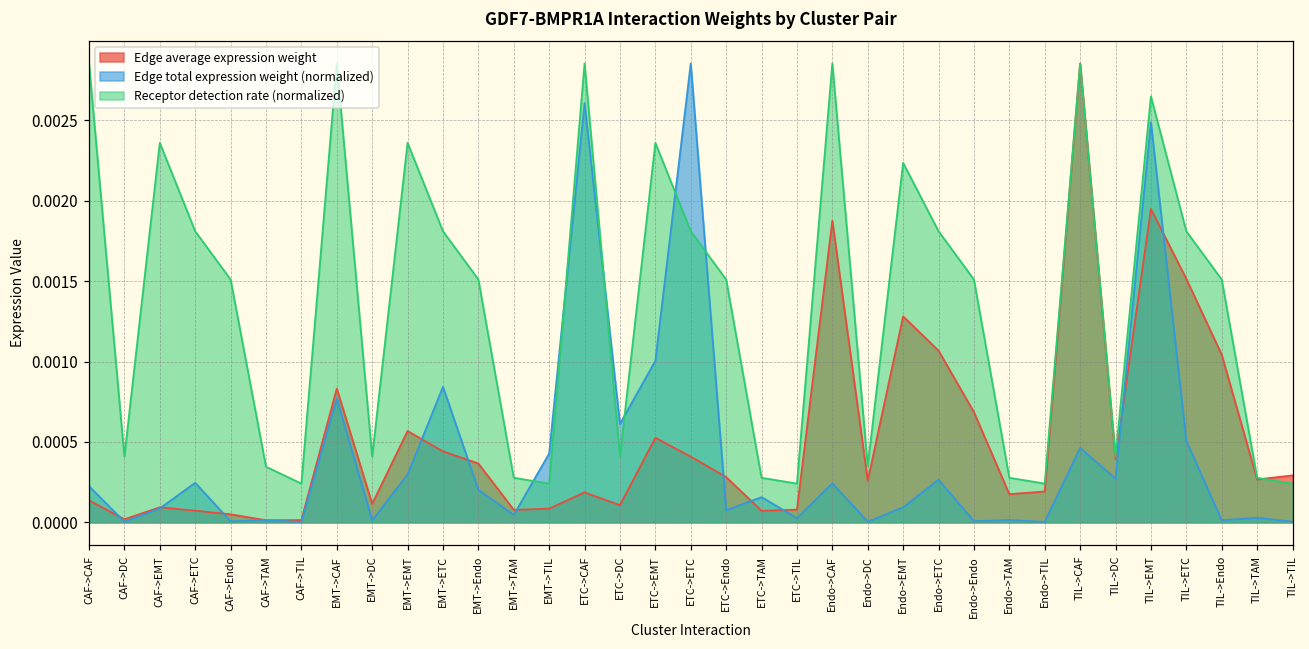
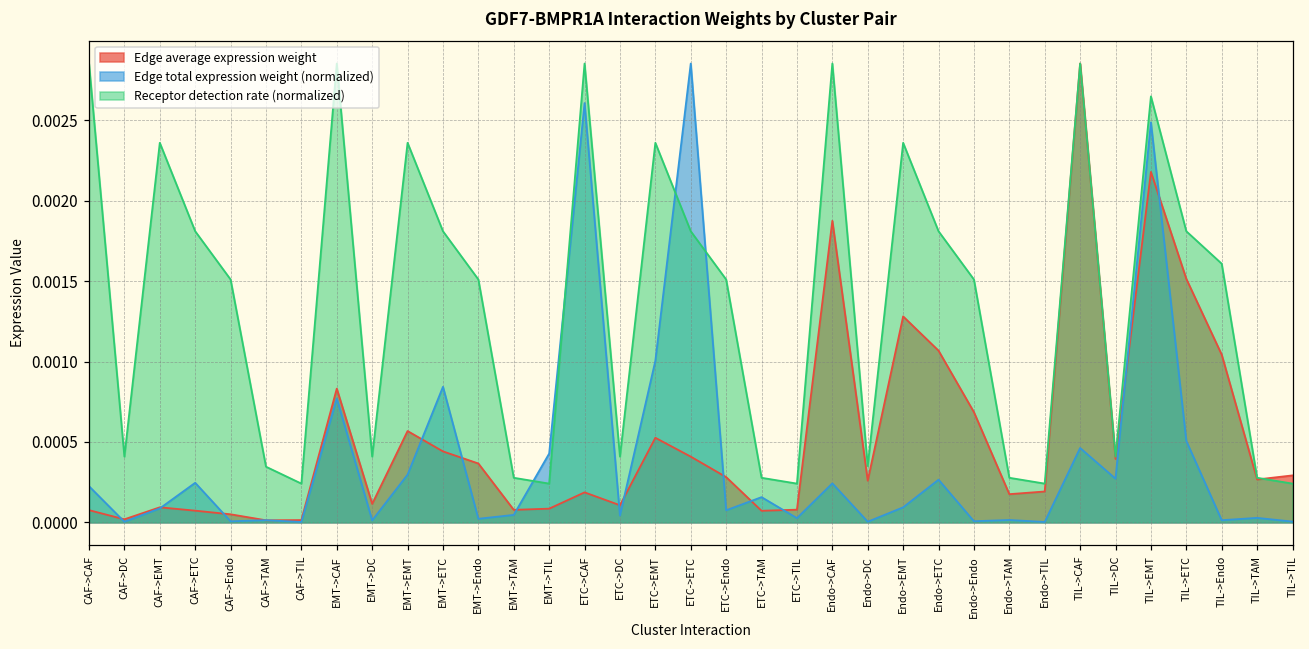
  {
    "Edge average expression weight": {
-     "CAF->CAF": 0.00014,
+     "CAF->CAF": 0.00008,
      "CAF->ETC": 0.00007,
      "CAF->Endo": 0.00005,
      "EMT->CAF": 0.00083,
      "EMT->DC": 0.00011,
      "EMT->EMT": 0.00057,
      "EMT->ETC": 0.00044,
      "EMT->Endo": 0.00037,
      "EMT->TAM": 0.00008,
      "EMT->TIL": 0.00009,
      "ETC->CAF": 0.00019,
      "ETC->DC": 0.00011,
      "ETC->EMT": 0.00053,
      "ETC->ETC": 0.00041,
      "ETC->Endo": 0.00028,
      "ETC->TAM": 0.00007,
      "ETC->TIL": 0.00008,
      "Endo->CAF": 0.00188,
      "Endo->DC": 0.00026,
      "Endo->EMT": 0.00128,
      "Endo->ETC": 0.00107,
      "Endo->Endo": 0.00069,
      "Endo->TAM": 0.00018,
      "Endo->TIL": 0.00019,
-     "TIL->EMT": 0.00195,
+     "TIL->EMT": 0.00218,
      "TIL->ETC": 0.00151,
      "TIL->Endo": 0.00104,
      "TIL->TIL": 0.00029
    },
    "Edge total expression weight (normalized)": {
      "CAF->CAF": 0.00022,
      "CAF->ETC": 0.00025,
      "CAF->Endo": 0.00001,
      "EMT->CAF": 0.00077,
      "EMT->DC": 0.00001,
      "EMT->EMT": 0.00030,
      "EMT->ETC": 0.00084,
-     "EMT->Endo": 0.00020,
+     "EMT->Endo": 0.00002,
      "EMT->TAM": 0.00005,
      "EMT->TIL": 0.00043,
      "ETC->CAF": 0.00261,
-     "ETC->DC": 0.00061,
+     "ETC->DC": 0.00004,
      "ETC->EMT": 0.00100,
      "ETC->ETC": 0.00285,
      "ETC->Endo": 0.00008,
      "ETC->TAM": 0.00016,
      "ETC->TIL": 0.00003,
      "Endo->CAF": 0.00024,
      "Endo->DC": 0.00000,
      "Endo->EMT": 0.00009,
      "Endo->ETC": 0.00027,
      "Endo->Endo": 0.00001,
      "Endo->TAM": 0.00001,
      "Endo->TIL": 0.00000,
      "TIL->CAF": 0.00046,
      "TIL->DC": 0.00027,
      "TIL->EMT": 0.00249,
      "TIL->ETC": 0.00051,
      "TIL->Endo": 0.00001,
      "TIL->TAM": 0.00003,
      "TIL->TIL": 0.00000
    },
    "Receptor detection rate (normalized)": {
      "CAF->CAF": 0.00285,
      "CAF->DC": 0.00041,
      "CAF->EMT": 0.00236,
      "CAF->ETC": 0.00181,
      "CAF->Endo": 0.00151,
      "CAF->TAM": 0.00035,
      "CAF->TIL": 0.00024,
      "EMT->DC": 0.00041,
      "EMT->EMT": 0.00236,
      "EMT->ETC": 0.00181,
      "EMT->Endo": 0.00151,
      "EMT->TAM": 0.00028,
      "EMT->TIL": 0.00024,
      "ETC->CAF": 0.00285,
      "ETC->DC": 0.00041,
      "ETC->EMT": 0.00236,
      "ETC->ETC": 0.00181,
      "ETC->Endo": 0.00151,
      "ETC->TAM": 0.00028,
      "ETC->TIL": 0.00024,
      "Endo->CAF": 0.00285,
      "Endo->DC": 0.00035,
-     "Endo->EMT": 0.00224,
+     "Endo->EMT": 0.00236,
      "Endo->ETC": 0.00181,
      "Endo->Endo": 0.00151,
      "Endo->TAM": 0.00028,
      "Endo->TIL": 0.00024,
      "TIL->EMT": 0.00265,
      "TIL->ETC": 0.00181,
-     "TIL->Endo": 0.00151,
+     "TIL->Endo": 0.00161,
      "TIL->TIL": 0.00024
    }
  }
